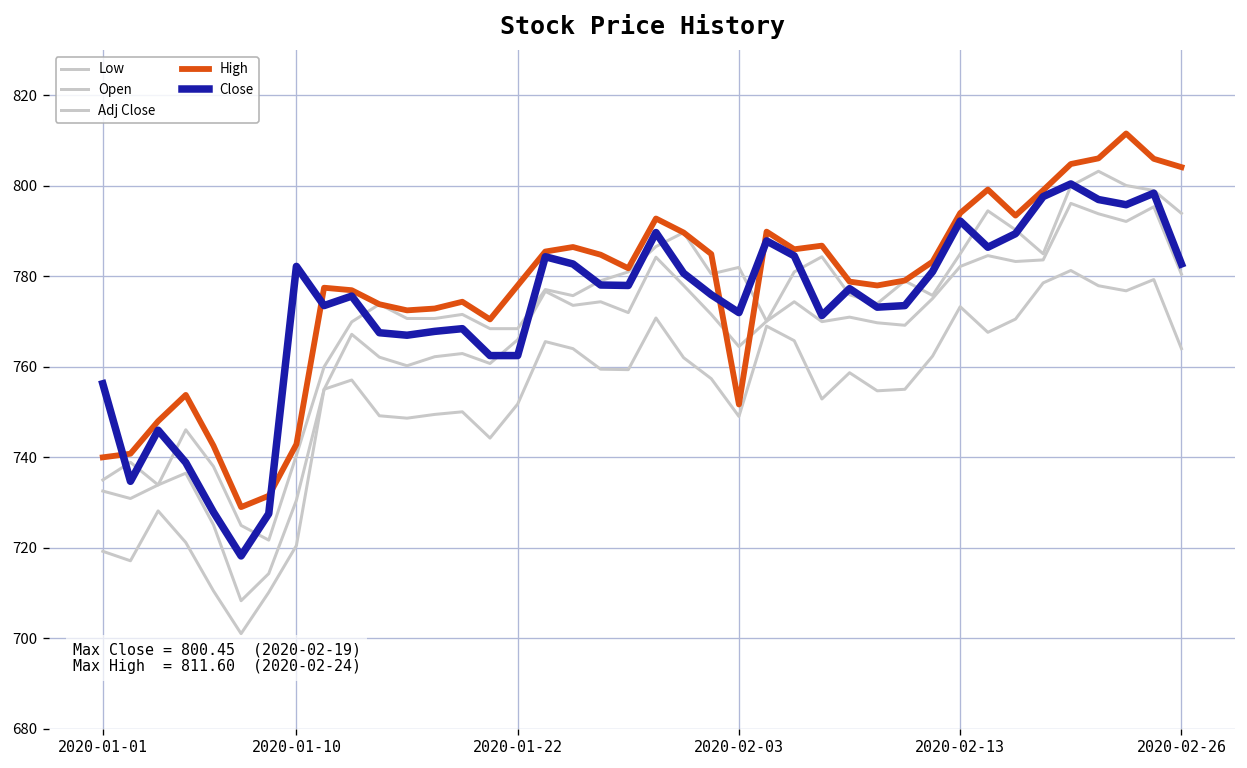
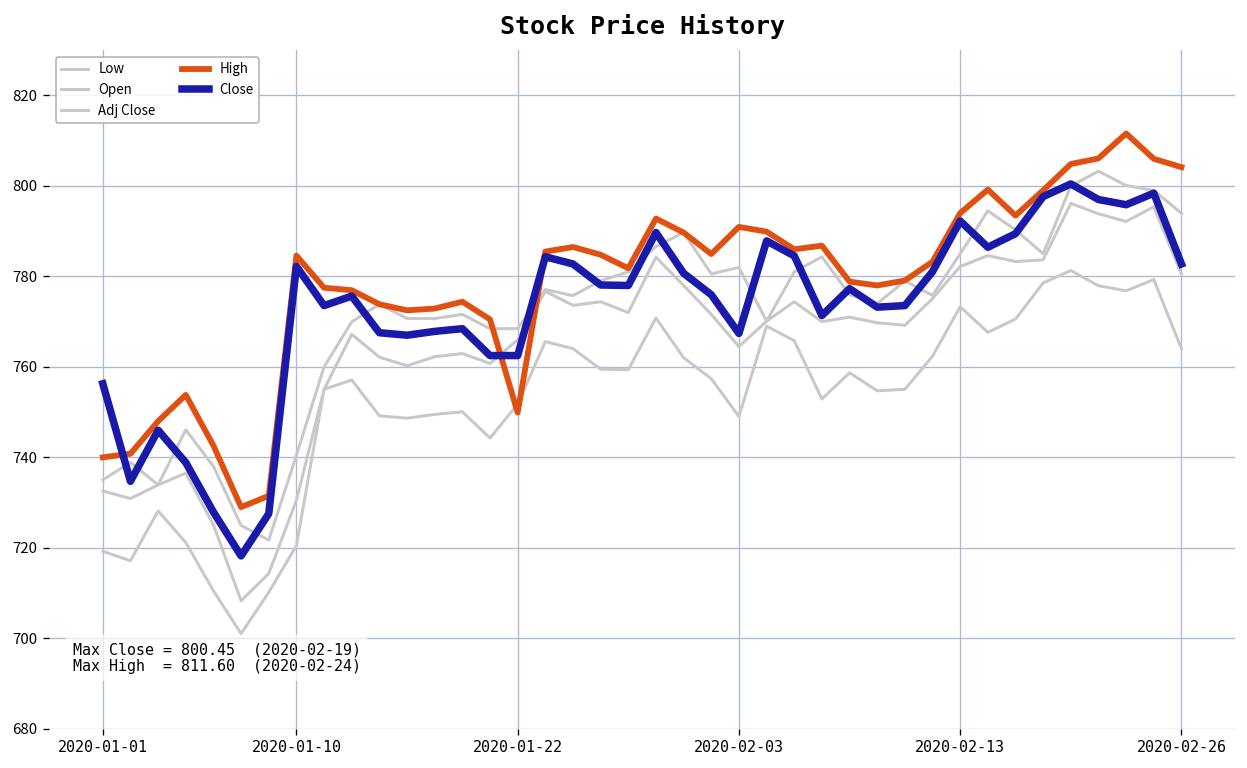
  {
    "High": {
      "2020-01-01": 740,
-     "2020-01-10": 743,
-     "2020-01-22": 778,
-     "2020-02-03": 752,
+     "2020-01-10": 785,
+     "2020-01-22": 750,
+     "2020-02-03": 791,
      "2020-02-13": 794,
      "2020-02-26": 804
    },
    "Close": {
      "2020-01-01": 756,
      "2020-01-10": 782,
      "2020-01-22": 763,
-     "2020-02-03": 772,
+     "2020-02-03": 767,
      "2020-02-13": 792,
      "2020-02-26": 783
    }
  }
